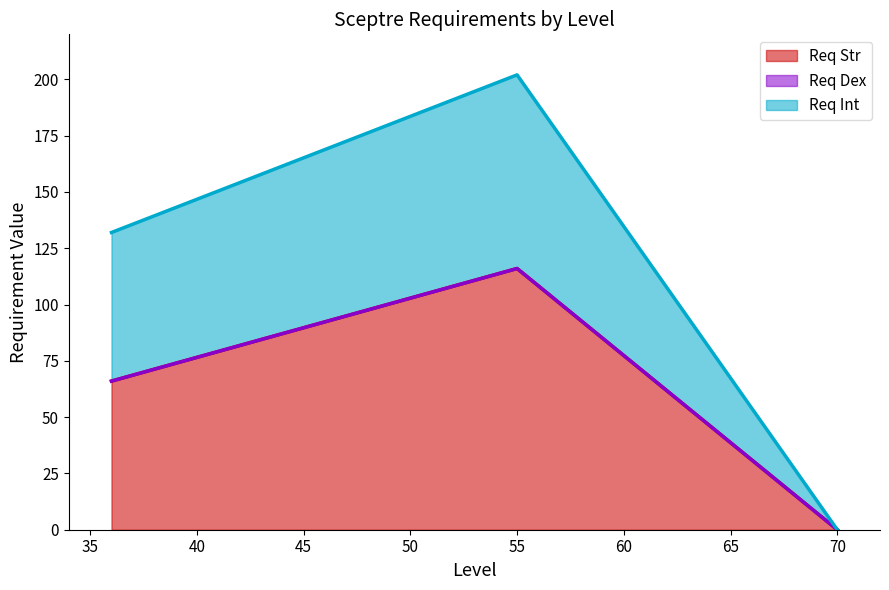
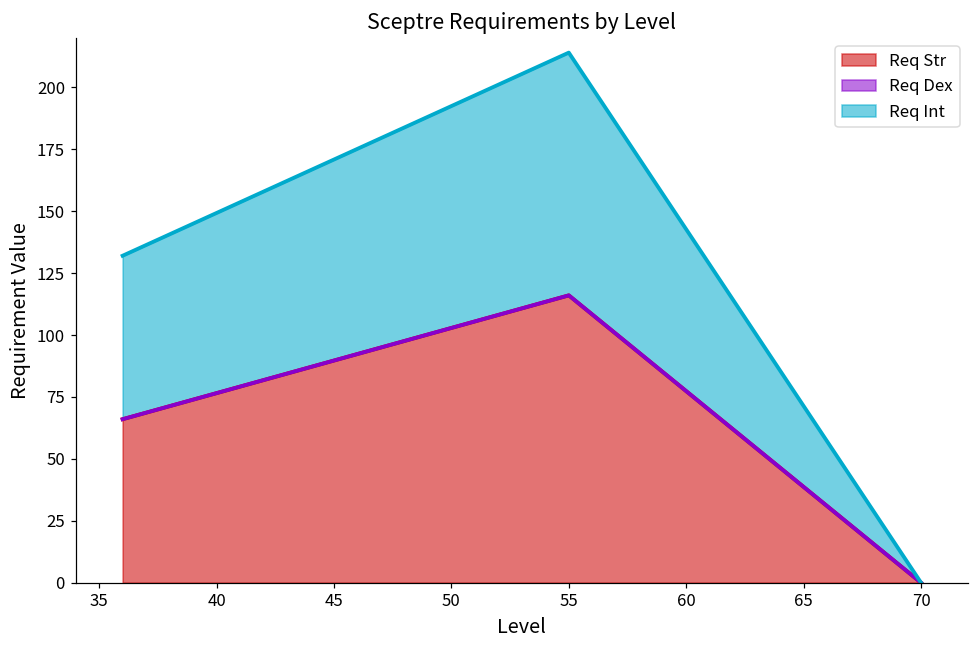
  {
    "Req Dex": {
      "55": 116
    },
    "Req Int": {
-     "55": 86
+     "55": 98
    }
  }
